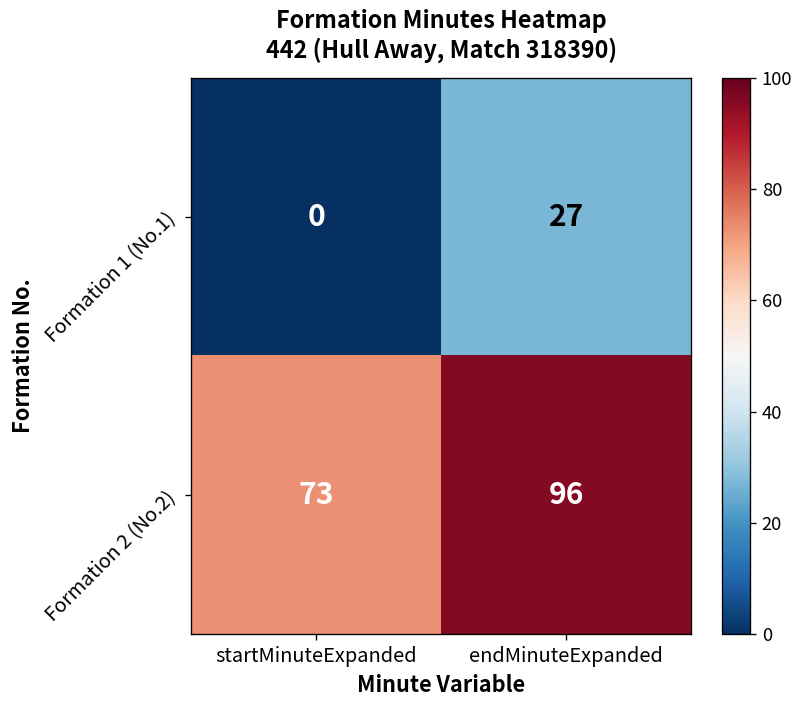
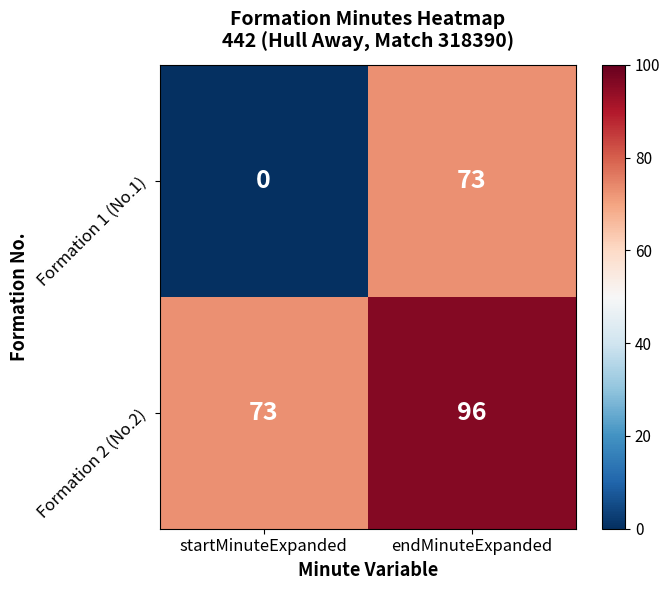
  {
    "Formation 1 (No.1)": {
      "startMinuteExpanded": 0,
-     "endMinuteExpanded": 27
+     "endMinuteExpanded": 73
    },
    "Formation 2 (No.2)": {
      "startMinuteExpanded": 73,
      "endMinuteExpanded": 96
    }
  }
